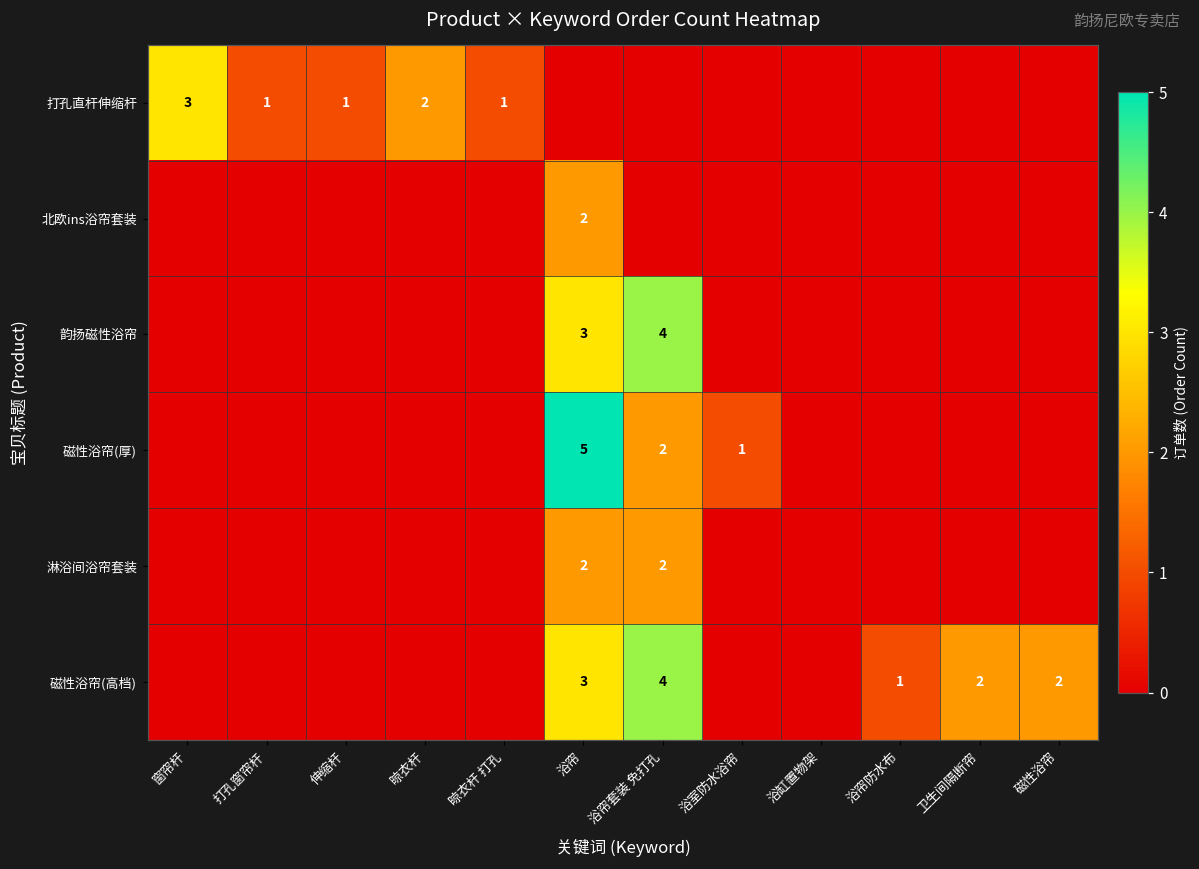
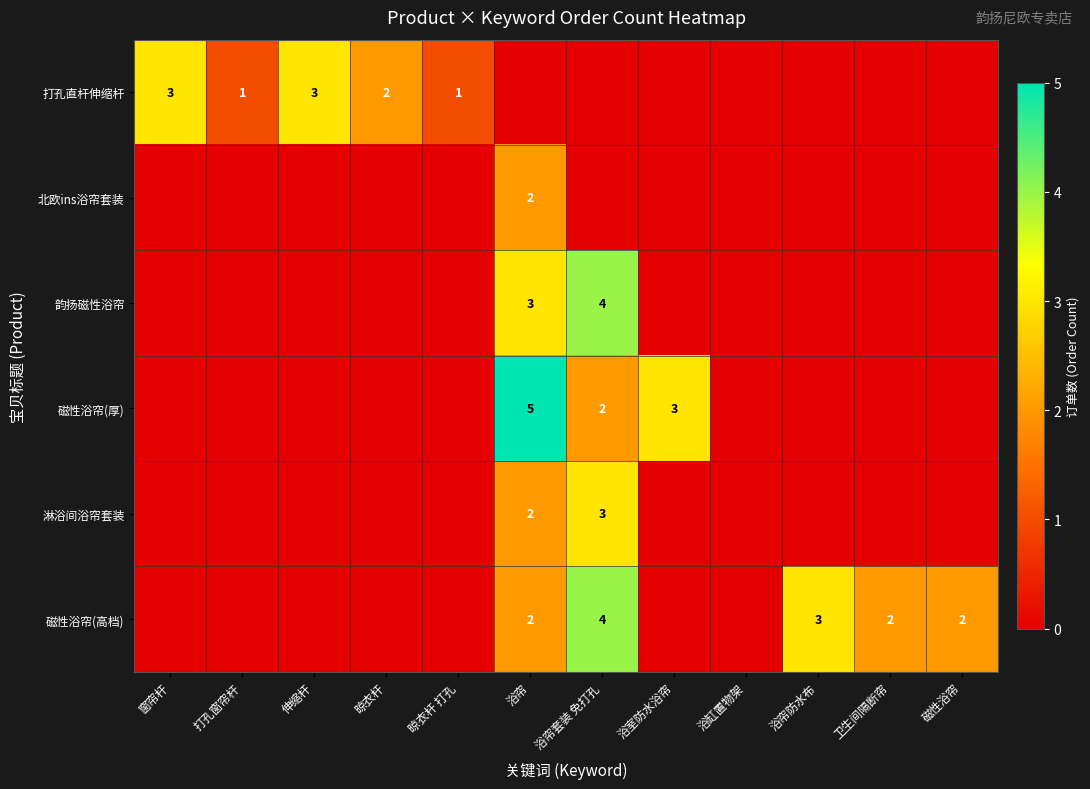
  {
    "打孔直杆伸缩杆": {
      "窗帘杆": 3,
      "打孔窗帘杆": 1,
-     "伸缩杆": 1,
+     "伸缩杆": 3,
      "晾衣杆": 2,
      "晾衣杆 打孔": 1
    },
    "北欧ins浴帘套装": {
      "浴帘": 2
    },
    "韵扬磁性浴帘": {
      "浴帘": 3,
      "浴帘套装 免打孔": 4
    },
    "磁性浴帘(厚)": {
      "浴帘": 5,
      "浴帘套装 免打孔": 2,
-     "浴室防水浴帘": 1
+     "浴室防水浴帘": 3
    },
    "淋浴间浴帘套装": {
      "浴帘": 2,
-     "浴帘套装 免打孔": 2
+     "浴帘套装 免打孔": 3
    },
    "磁性浴帘(高档)": {
-     "浴帘": 3,
+     "浴帘": 2,
      "浴帘套装 免打孔": 4,
-     "浴帘防水布": 1,
+     "浴帘防水布": 3,
      "卫生间隔断帘": 2,
      "磁性浴帘": 2
    }
  }
